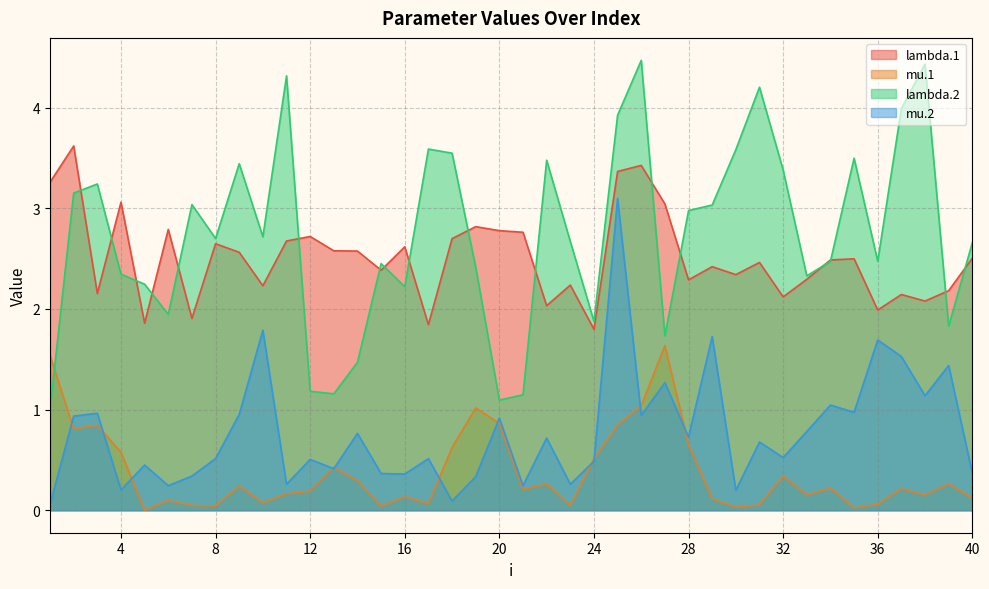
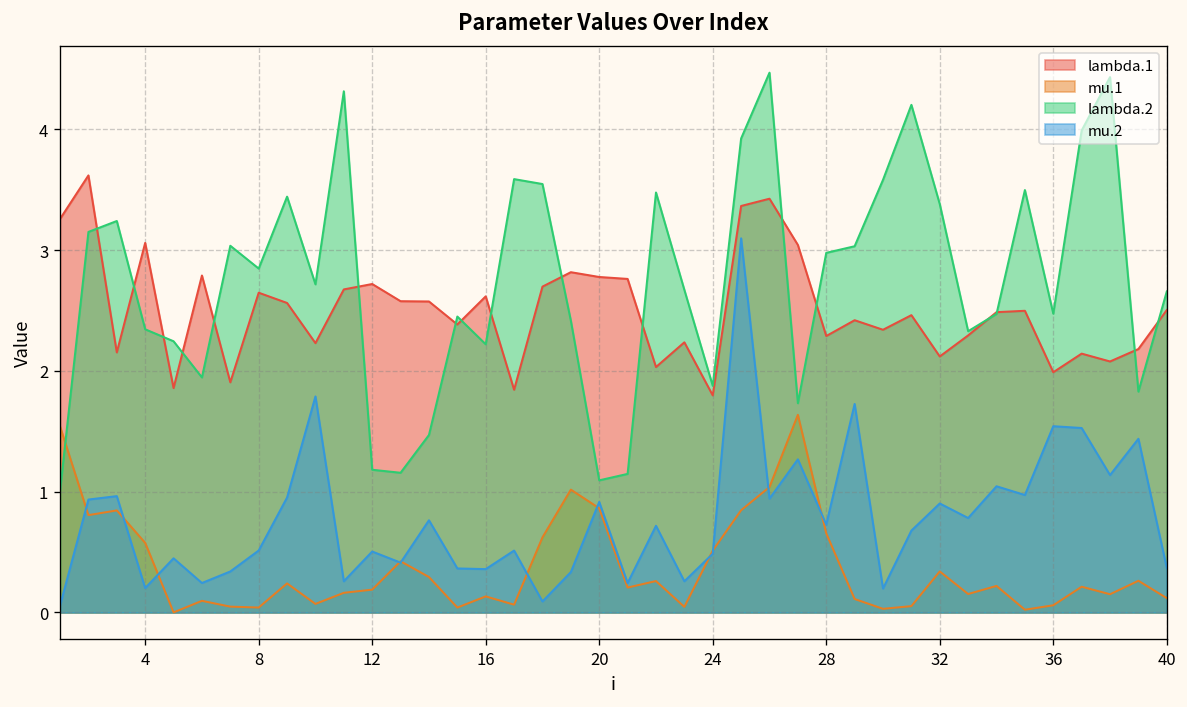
  {
    "lambda.2": {
      "4": 2.35,
-     "8": 2.70,
+     "8": 2.85,
      "12": 1.18,
      "16": 2.22,
      "20": 1.09,
      "24": 1.88,
      "28": 2.98,
      "32": 3.38,
      "36": 2.47,
      "40": 2.66
    },
    "mu.2": {
      "4": 0.20,
      "8": 0.51,
      "12": 0.50,
      "16": 0.36,
      "20": 0.92,
      "24": 0.49,
      "28": 0.73,
-     "32": 0.52,
-     "36": 1.69,
+     "32": 0.90,
+     "36": 1.54,
      "40": 0.37
    }
  }
